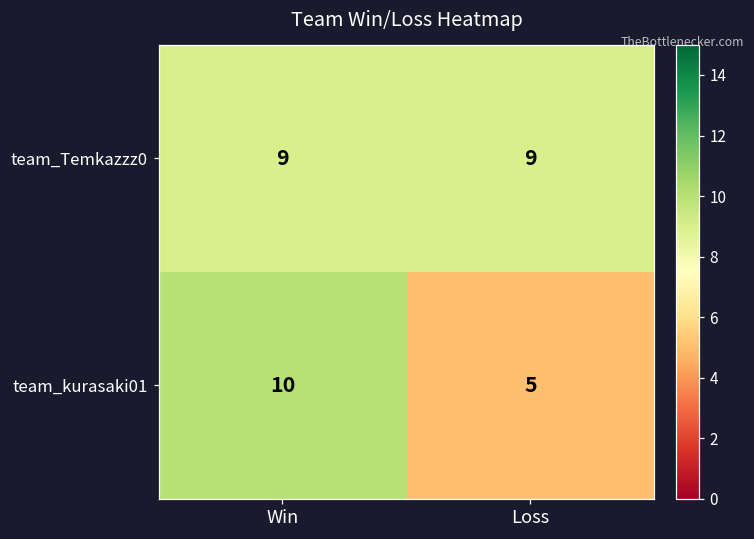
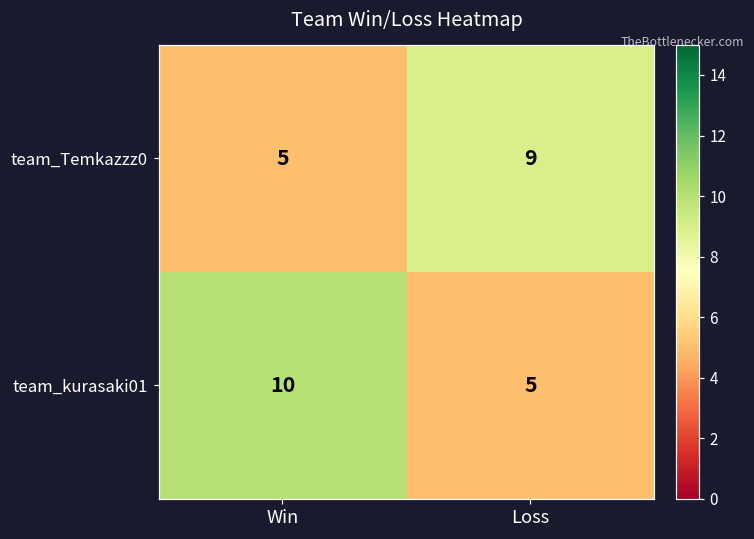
  {
    "team_Temkazzz0": {
-     "Win": 9,
+     "Win": 5,
      "Loss": 9
    },
    "team_kurasaki01": {
      "Win": 10,
      "Loss": 5
    }
  }
